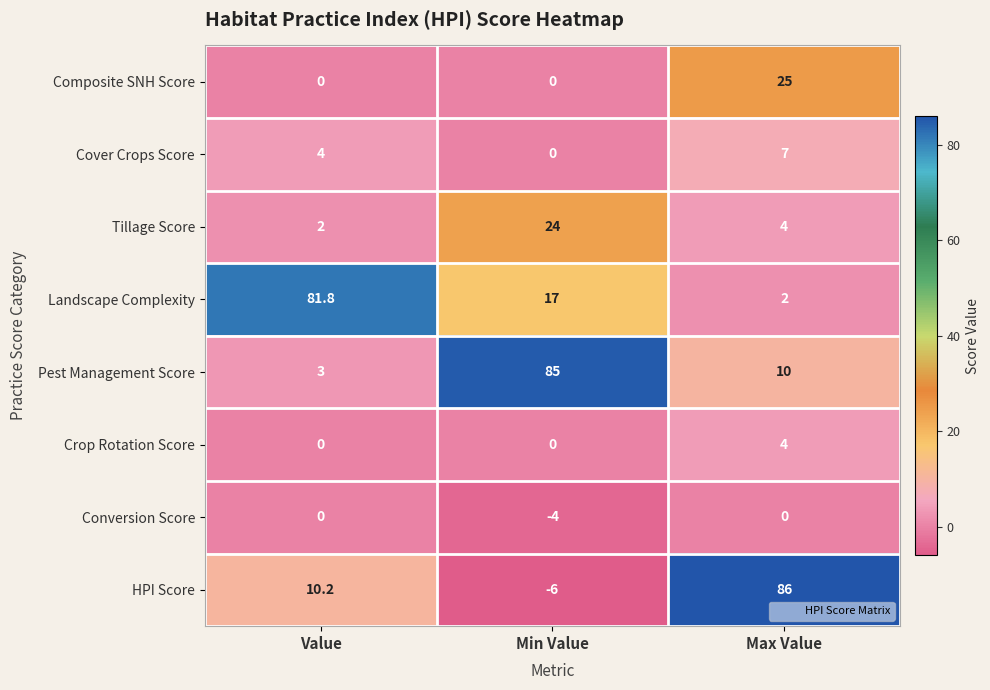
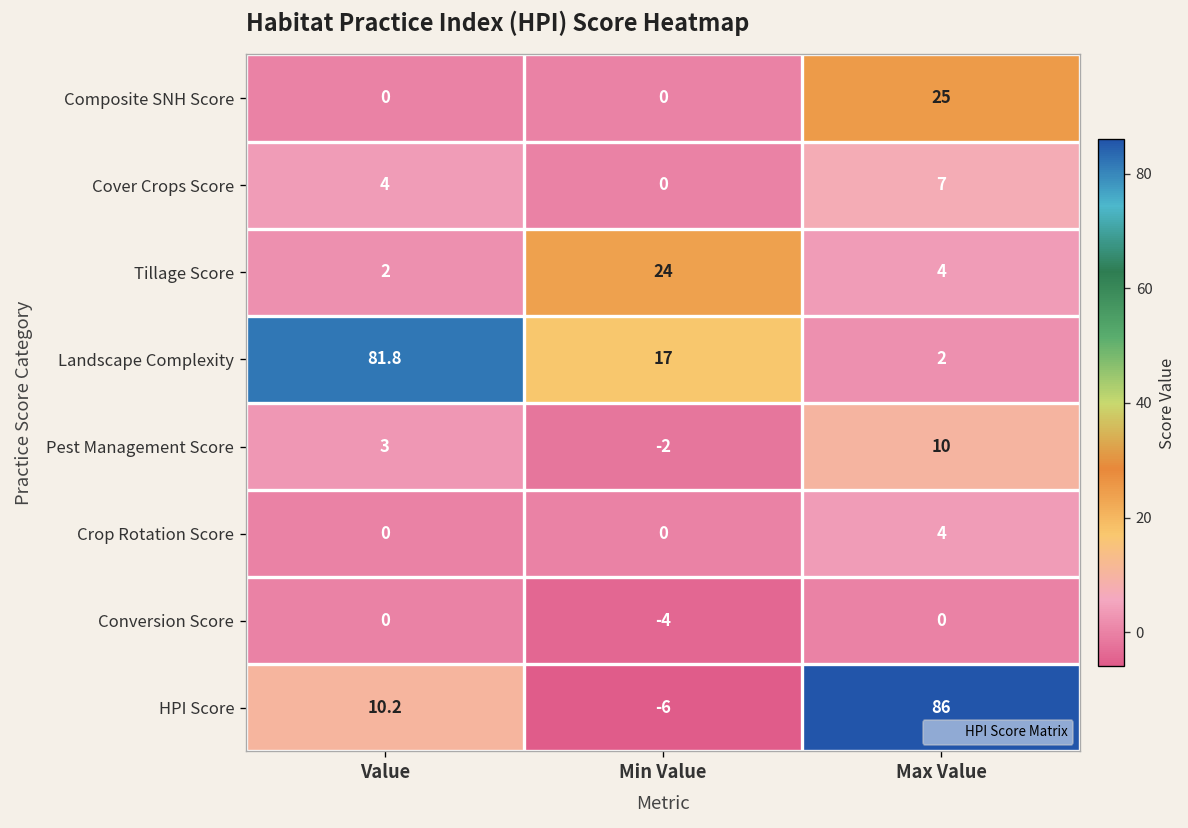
  {
    "Composite SNH Score": {
      "Value": 0,
      "Min Value": 0,
      "Max Value": 25
    },
    "Cover Crops Score": {
      "Value": 4,
      "Min Value": 0,
      "Max Value": 7
    },
    "Tillage Score": {
      "Value": 2,
      "Min Value": 24,
      "Max Value": 4
    },
    "Landscape Complexity": {
      "Value": 81.8,
      "Min Value": 17,
      "Max Value": 2
    },
    "Pest Management Score": {
      "Value": 3,
-     "Min Value": 85,
+     "Min Value": -2,
      "Max Value": 10
    },
    "Crop Rotation Score": {
      "Value": 0,
      "Min Value": 0,
      "Max Value": 4
    },
    "Conversion Score": {
      "Value": 0,
      "Min Value": -4,
      "Max Value": 0
    },
    "HPI Score": {
      "Value": 10.2,
      "Min Value": -6,
      "Max Value": 86
    }
  }
